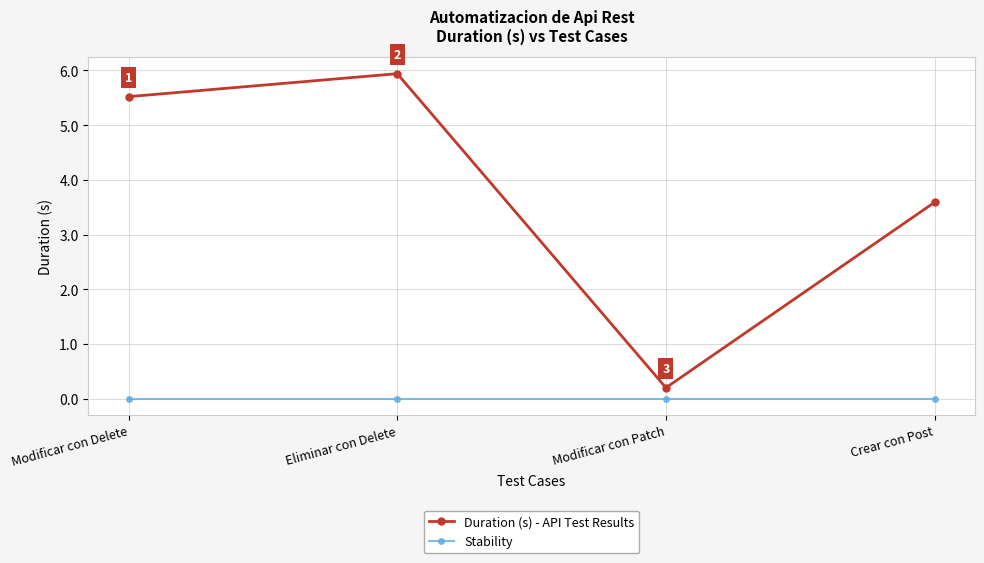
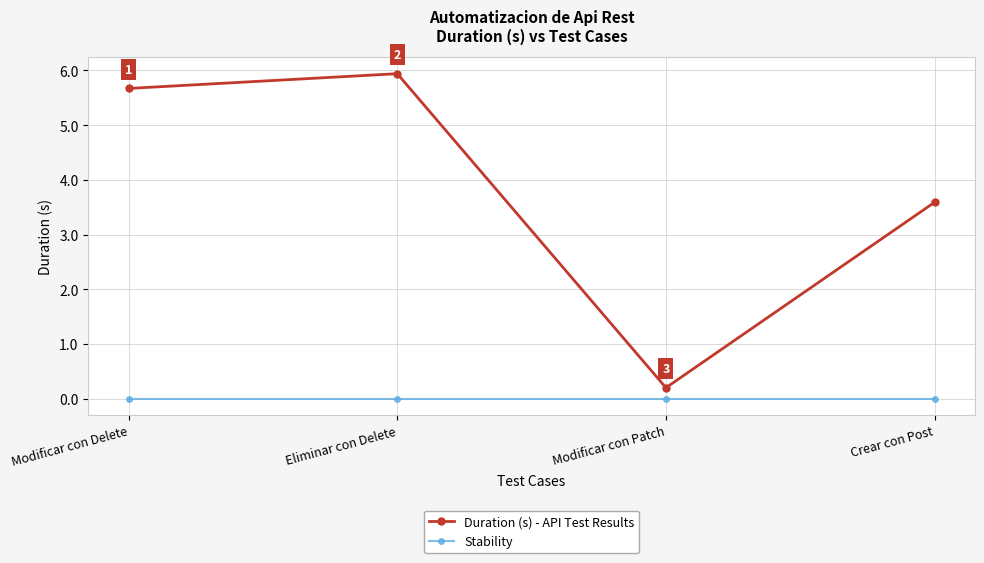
  {
    "Duration (s) - API Test Results": {
-     "Modificar con Delete": 5.5,
+     "Modificar con Delete": 5.7,
      "Crear con Post": 3.6
    },
    "Stability": {
      "Modificar con Delete": 0.0,
      "Eliminar con Delete": 0.0,
      "Modificar con Patch": 0.0,
      "Crear con Post": 0.0
    }
  }
